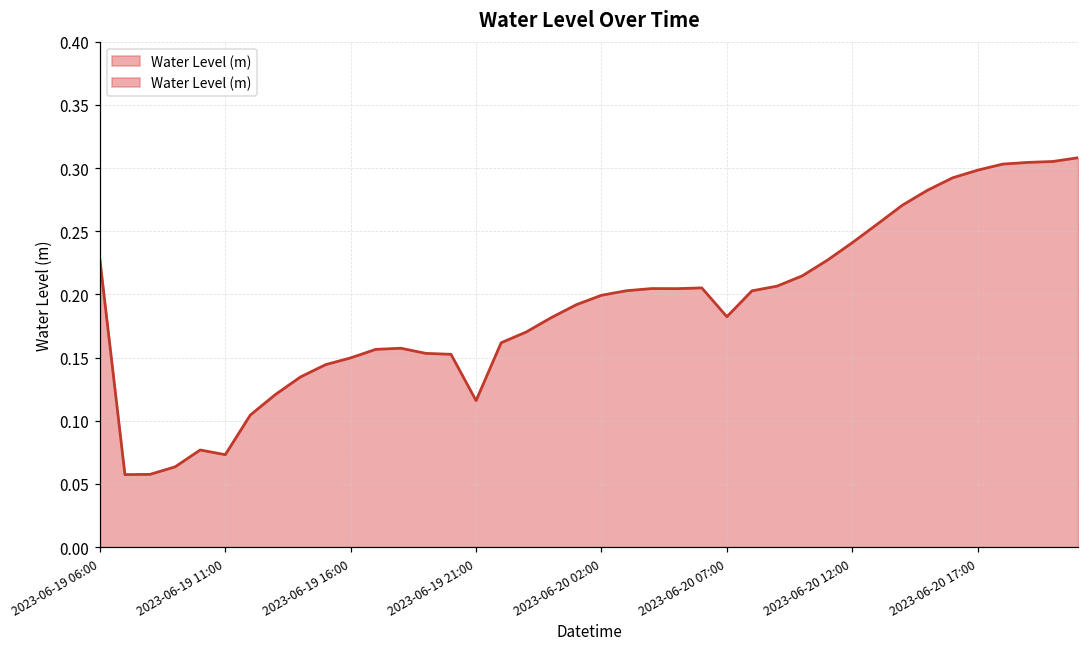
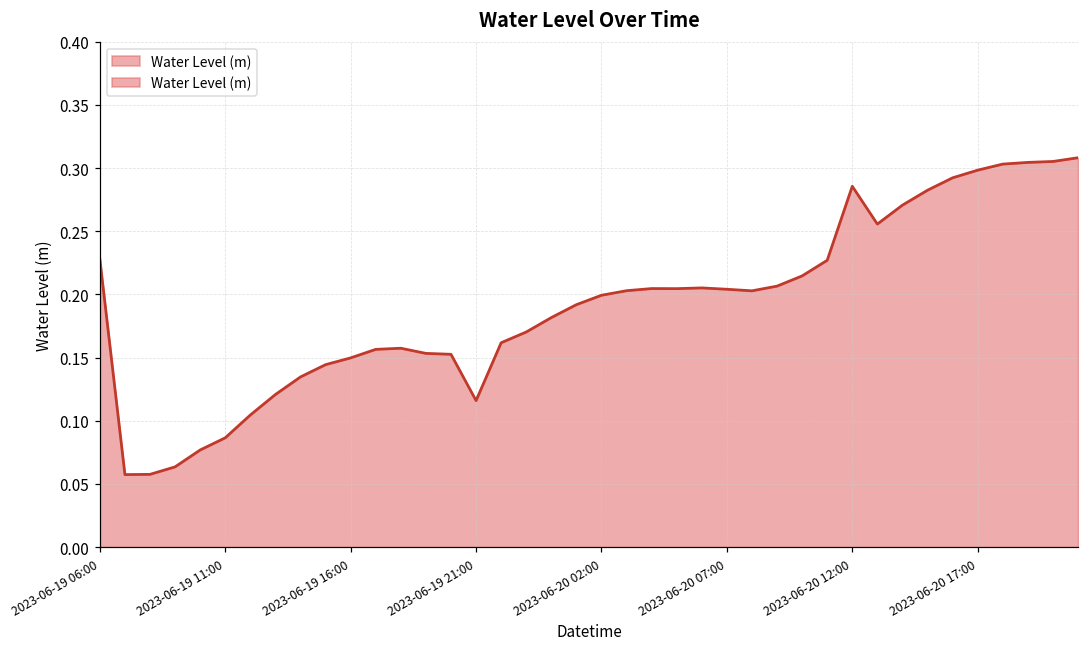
  {
    "2023-06-19 06:00": 0.228,
-   "2023-06-19 11:00": 0.073,
+   "2023-06-19 11:00": 0.087,
    "2023-06-19 16:00": 0.150,
    "2023-06-19 21:00": 0.116,
    "2023-06-20 02:00": 0.199,
-   "2023-06-20 07:00": 0.182,
-   "2023-06-20 12:00": 0.241,
+   "2023-06-20 07:00": 0.204,
+   "2023-06-20 12:00": 0.286,
    "2023-06-20 17:00": 0.298
  }
